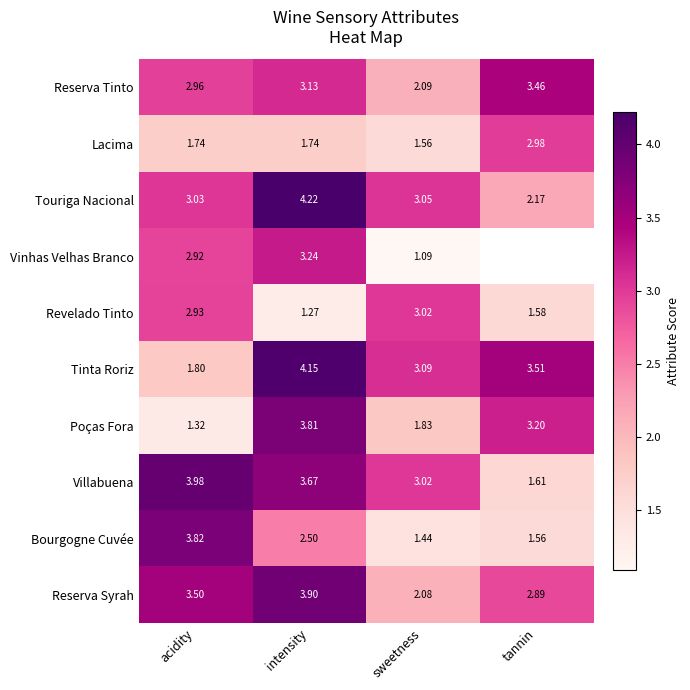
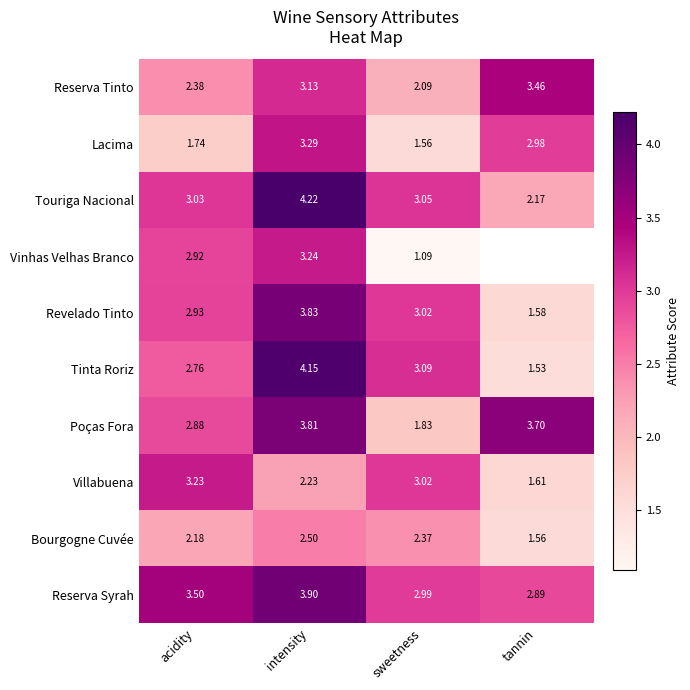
  {
    "Reserva Tinto": {
-     "acidity": 2.96,
+     "acidity": 2.38,
      "intensity": 3.13,
      "sweetness": 2.09,
      "tannin": 3.46
    },
    "Lacima": {
      "acidity": 1.74,
-     "intensity": 1.74,
+     "intensity": 3.29,
      "sweetness": 1.56,
      "tannin": 2.98
    },
    "Touriga Nacional": {
      "acidity": 3.03,
      "intensity": 4.22,
      "sweetness": 3.05,
      "tannin": 2.17
    },
    "Vinhas Velhas Branco": {
      "acidity": 2.92,
      "intensity": 3.24,
      "sweetness": 1.09
    },
    "Revelado Tinto": {
      "acidity": 2.93,
-     "intensity": 1.27,
+     "intensity": 3.83,
      "sweetness": 3.02,
      "tannin": 1.58
    },
    "Tinta Roriz": {
-     "acidity": 1.80,
+     "acidity": 2.76,
      "intensity": 4.15,
      "sweetness": 3.09,
-     "tannin": 3.51
+     "tannin": 1.53
    },
    "Poças Fora": {
-     "acidity": 1.32,
+     "acidity": 2.88,
      "intensity": 3.81,
      "sweetness": 1.83,
-     "tannin": 3.20
+     "tannin": 3.70
    },
    "Villabuena": {
-     "acidity": 3.98,
-     "intensity": 3.67,
+     "acidity": 3.23,
+     "intensity": 2.23,
      "sweetness": 3.02,
      "tannin": 1.61
    },
    "Bourgogne Cuvée": {
-     "acidity": 3.82,
+     "acidity": 2.18,
      "intensity": 2.50,
-     "sweetness": 1.44,
+     "sweetness": 2.37,
      "tannin": 1.56
    },
    "Reserva Syrah": {
      "acidity": 3.50,
      "intensity": 3.90,
-     "sweetness": 2.08,
+     "sweetness": 2.99,
      "tannin": 2.89
    }
  }
